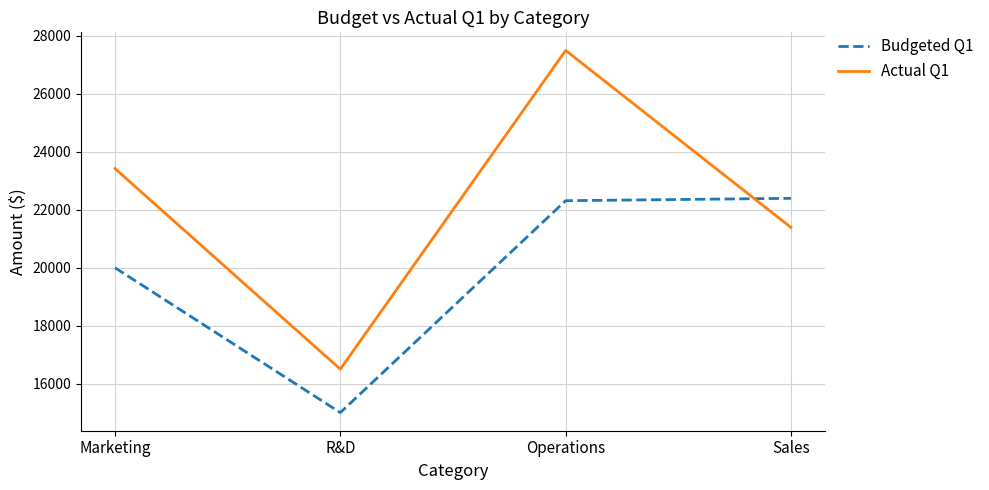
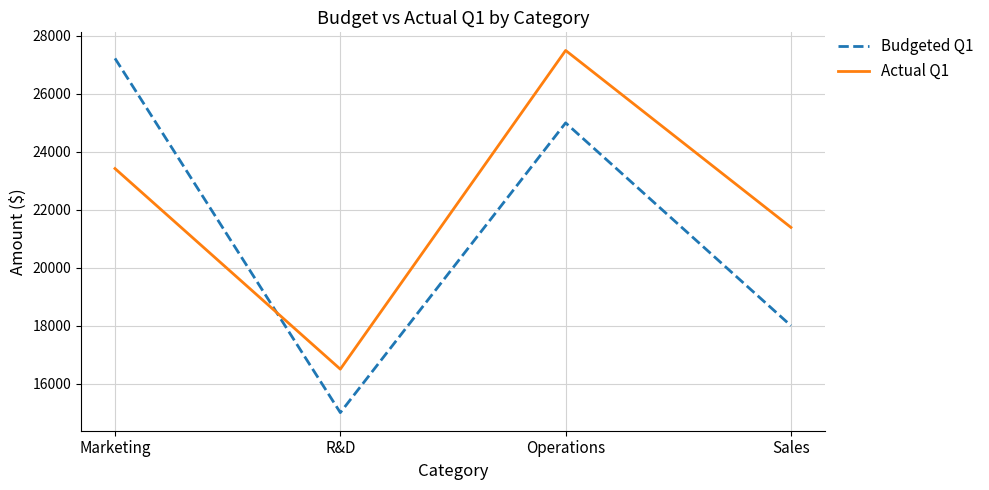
  {
    "Budgeted Q1": {
-     "Marketing": 20000,
+     "Marketing": 27200,
      "R&D": 15000,
-     "Operations": 22300,
-     "Sales": 22400
+     "Operations": 25000,
+     "Sales": 18000
    },
    "Actual Q1": {
      "Marketing": 23400,
      "R&D": 16500,
      "Operations": 27500,
      "Sales": 21400
    }
  }
